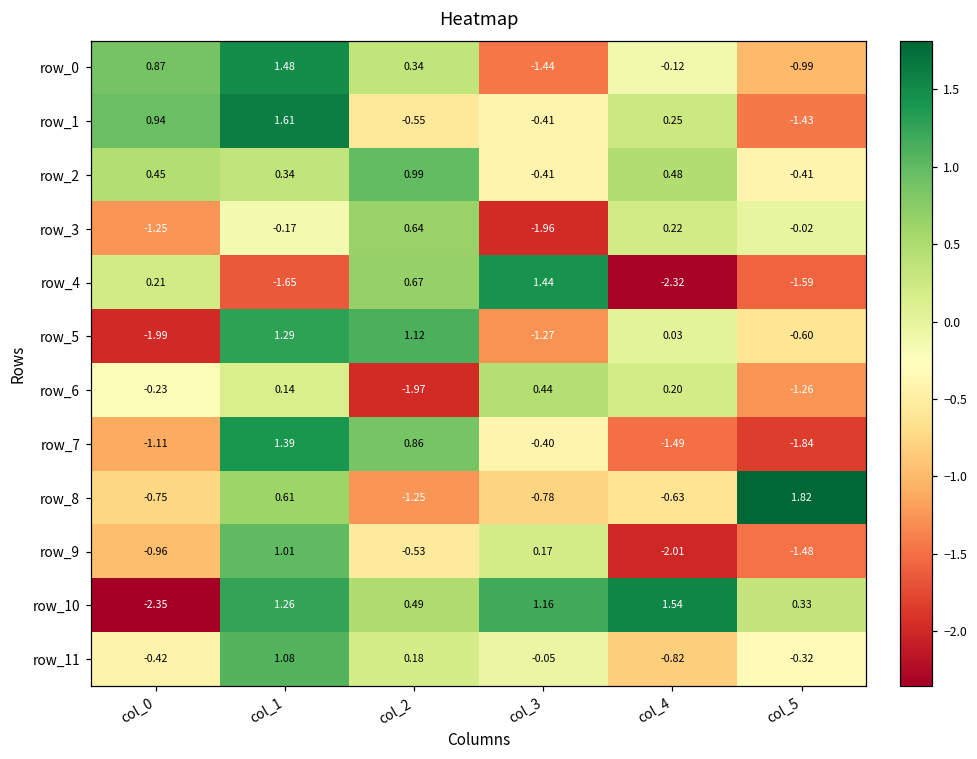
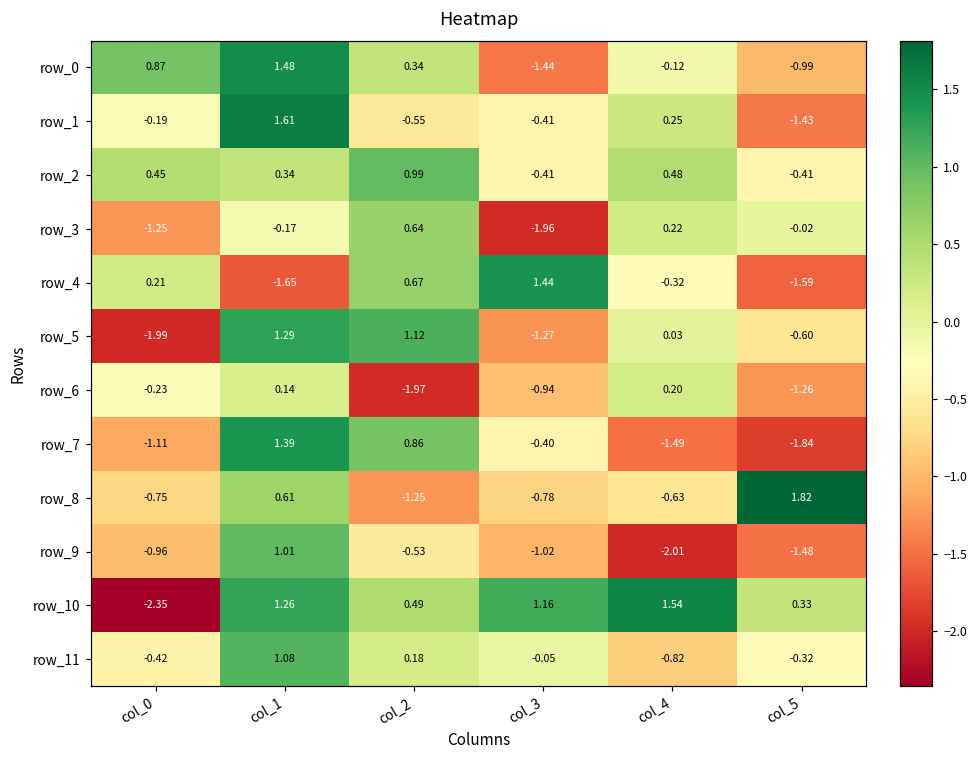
  {
    "row_0": {
      "col_0": 0.87,
      "col_1": 1.48,
      "col_2": 0.34,
      "col_3": -1.44,
      "col_4": -0.12,
      "col_5": -0.99
    },
    "row_1": {
-     "col_0": 0.94,
+     "col_0": -0.19,
      "col_1": 1.61,
      "col_2": -0.55,
      "col_3": -0.41,
      "col_4": 0.25,
      "col_5": -1.43
    },
    "row_2": {
      "col_0": 0.45,
      "col_1": 0.34,
      "col_2": 0.99,
      "col_3": -0.41,
      "col_4": 0.48,
      "col_5": -0.41
    },
    "row_3": {
      "col_0": -1.25,
      "col_1": -0.17,
      "col_2": 0.64,
      "col_3": -1.96,
      "col_4": 0.22,
      "col_5": -0.02
    },
    "row_4": {
      "col_0": 0.21,
      "col_1": -1.65,
      "col_2": 0.67,
      "col_3": 1.44,
-     "col_4": -2.32,
+     "col_4": -0.32,
      "col_5": -1.59
    },
    "row_5": {
      "col_0": -1.99,
      "col_1": 1.29,
      "col_2": 1.12,
      "col_3": -1.27,
      "col_4": 0.03,
      "col_5": -0.60
    },
    "row_6": {
      "col_0": -0.23,
      "col_1": 0.14,
      "col_2": -1.97,
-     "col_3": 0.44,
+     "col_3": -0.94,
      "col_4": 0.20,
      "col_5": -1.26
    },
    "row_7": {
      "col_0": -1.11,
      "col_1": 1.39,
      "col_2": 0.86,
      "col_3": -0.40,
      "col_4": -1.49,
      "col_5": -1.84
    },
    "row_8": {
      "col_0": -0.75,
      "col_1": 0.61,
      "col_2": -1.25,
      "col_3": -0.78,
      "col_4": -0.63,
      "col_5": 1.82
    },
    "row_9": {
      "col_0": -0.96,
      "col_1": 1.01,
      "col_2": -0.53,
-     "col_3": 0.17,
+     "col_3": -1.02,
      "col_4": -2.01,
      "col_5": -1.48
    },
    "row_10": {
      "col_0": -2.35,
      "col_1": 1.26,
      "col_2": 0.49,
      "col_3": 1.16,
      "col_4": 1.54,
      "col_5": 0.33
    },
    "row_11": {
      "col_0": -0.42,
      "col_1": 1.08,
      "col_2": 0.18,
      "col_3": -0.05,
      "col_4": -0.82,
      "col_5": -0.32
    }
  }
